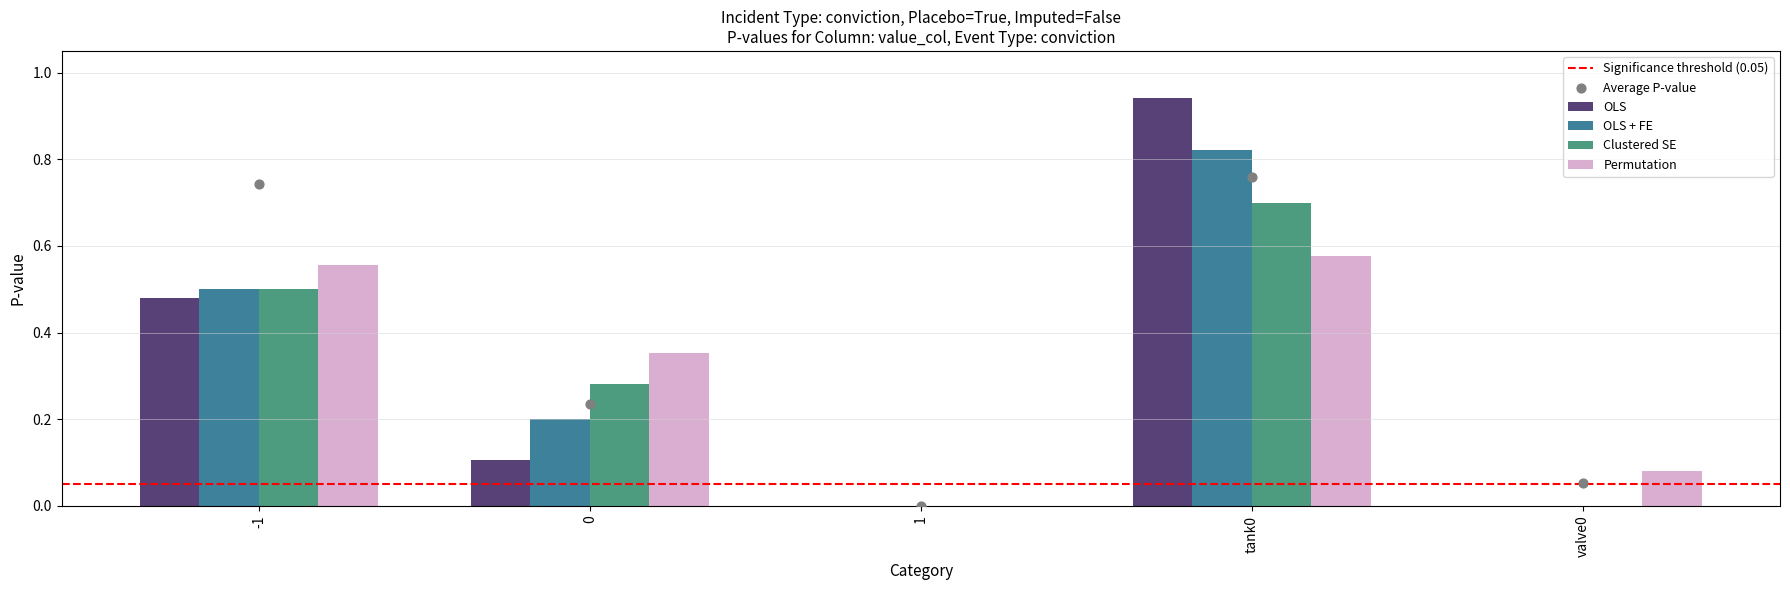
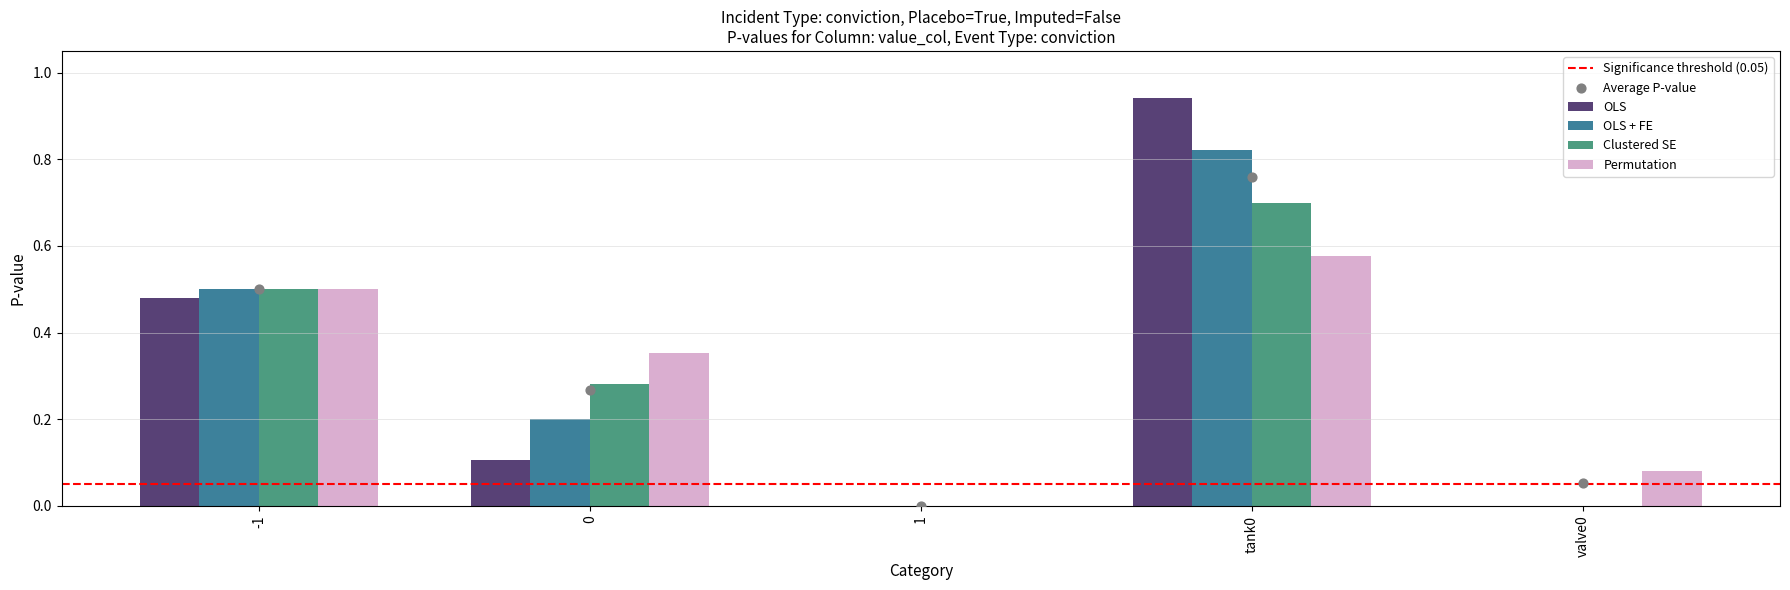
  {
    "OLS": {
      "-1": 0.48,
      "0": 0.11,
      "1": 0.00,
      "tank0": 0.94,
      "valve0": 0.00
    },
    "Average P-value": {
-     "-1": 0.74,
-     "0": 0.23
+     "-1": 0.50,
+     "0": 0.27
    },
    "Permutation": {
-     "-1": 0.56,
+     "-1": 0.50,
      "0": 0.35,
      "1": 0.00,
      "tank0": 0.58,
      "valve0": 0.08
    }
  }
